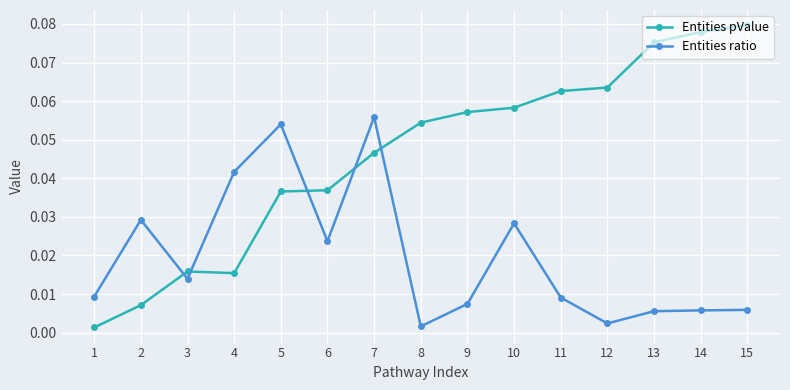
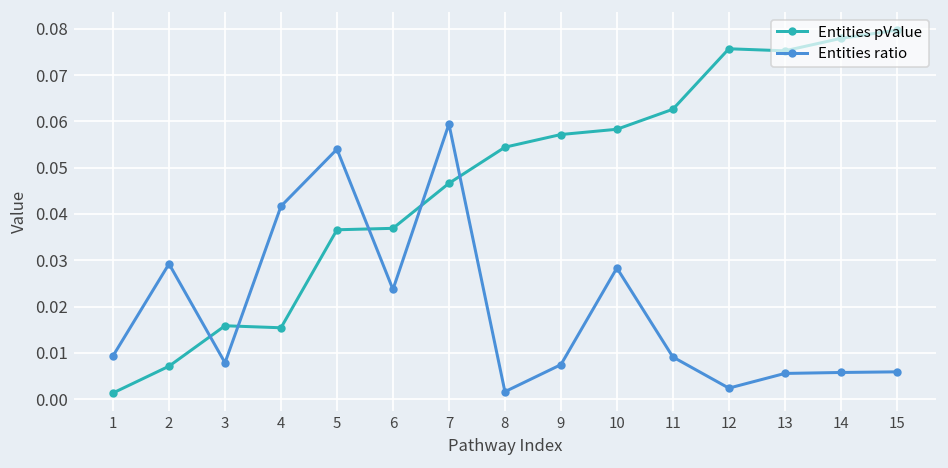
  {
    "Entities pValue": {
      "1": 0.001,
      "2": 0.007,
      "3": 0.016,
      "4": 0.015,
      "5": 0.037,
      "6": 0.037,
      "7": 0.047,
      "8": 0.054,
      "9": 0.057,
      "10": 0.058,
      "11": 0.063,
-     "12": 0.064
+     "12": 0.076
    },
    "Entities ratio": {
      "1": 0.009,
      "2": 0.029,
-     "3": 0.014,
+     "3": 0.008,
      "4": 0.042,
      "5": 0.054,
      "6": 0.024,
-     "7": 0.056,
+     "7": 0.059,
      "8": 0.002,
      "9": 0.007,
      "10": 0.028,
      "11": 0.009,
      "12": 0.002,
      "13": 0.006,
      "14": 0.006,
      "15": 0.006
    }
  }
